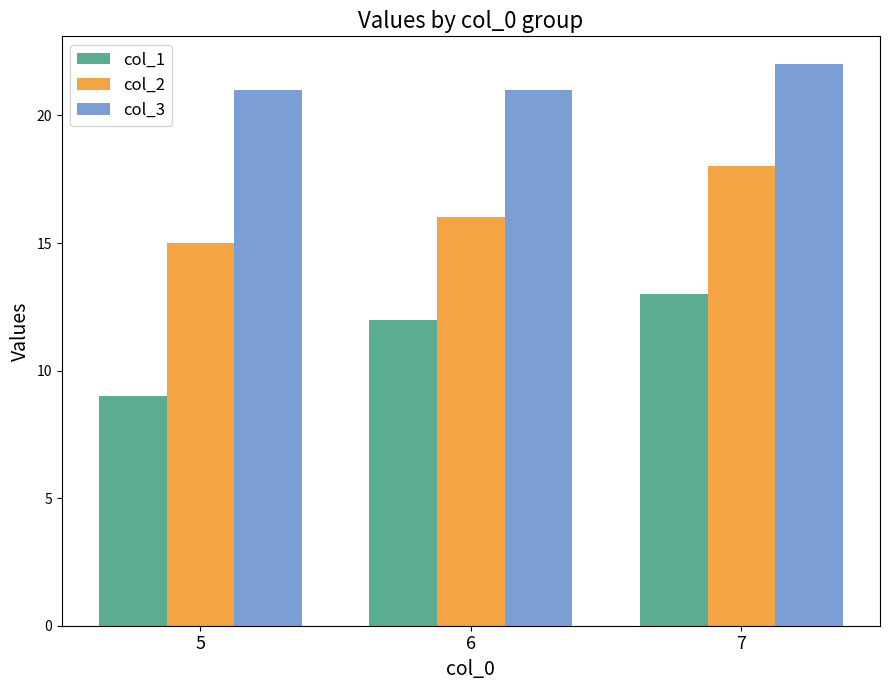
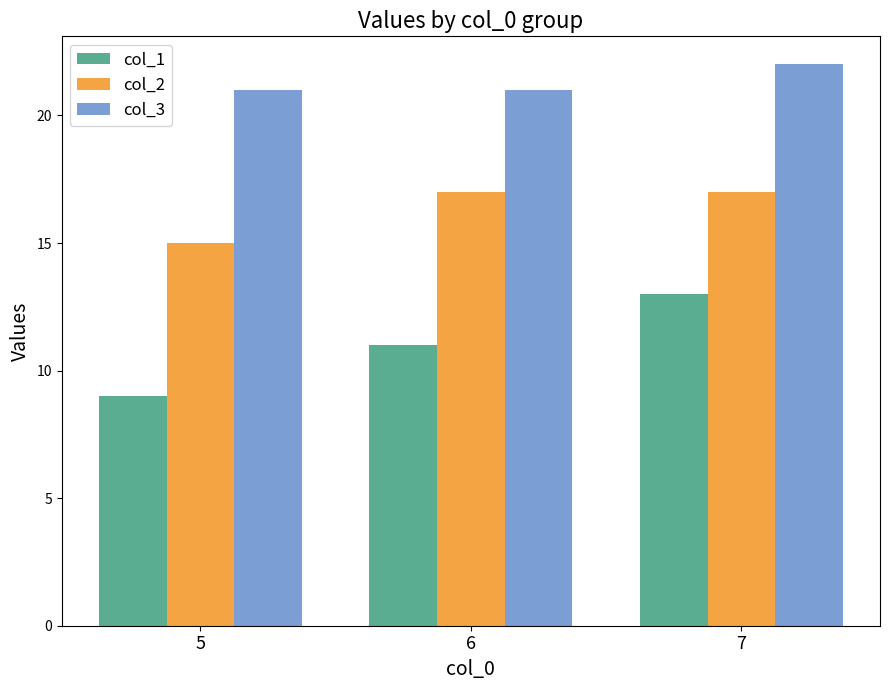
  {
    "col_1": {
      "5": 9,
-     "6": 12,
+     "6": 11,
      "7": 13
    },
    "col_2": {
      "5": 15,
-     "6": 16,
-     "7": 18
+     "6": 17,
+     "7": 17
    },
    "col_3": {
      "5": 21,
      "6": 21,
      "7": 22
    }
  }
